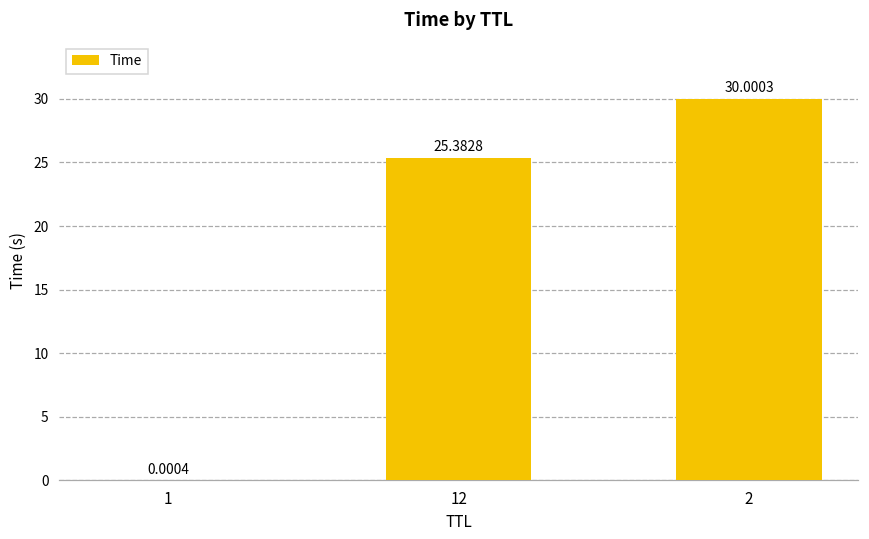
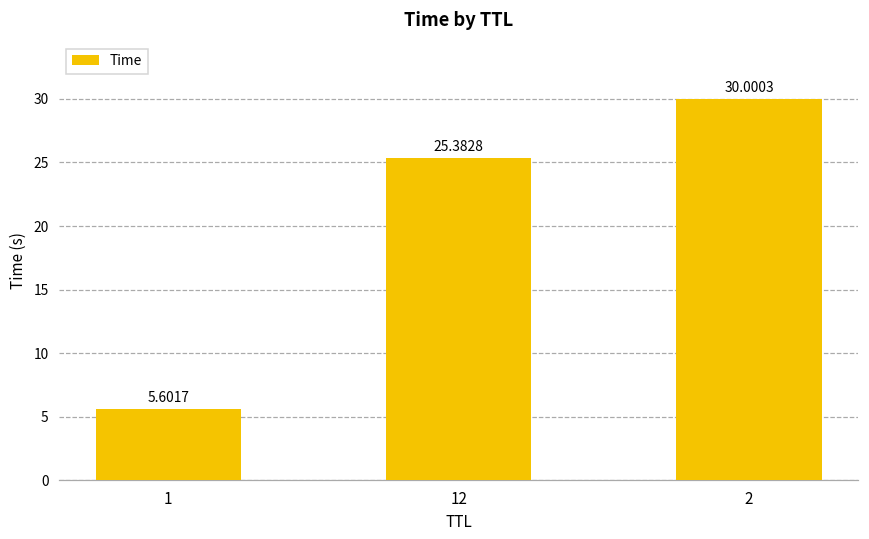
  {
-   "1": 0.0004,
+   "1": 5.6017,
    "12": 25.3828,
    "2": 30.0003
  }
